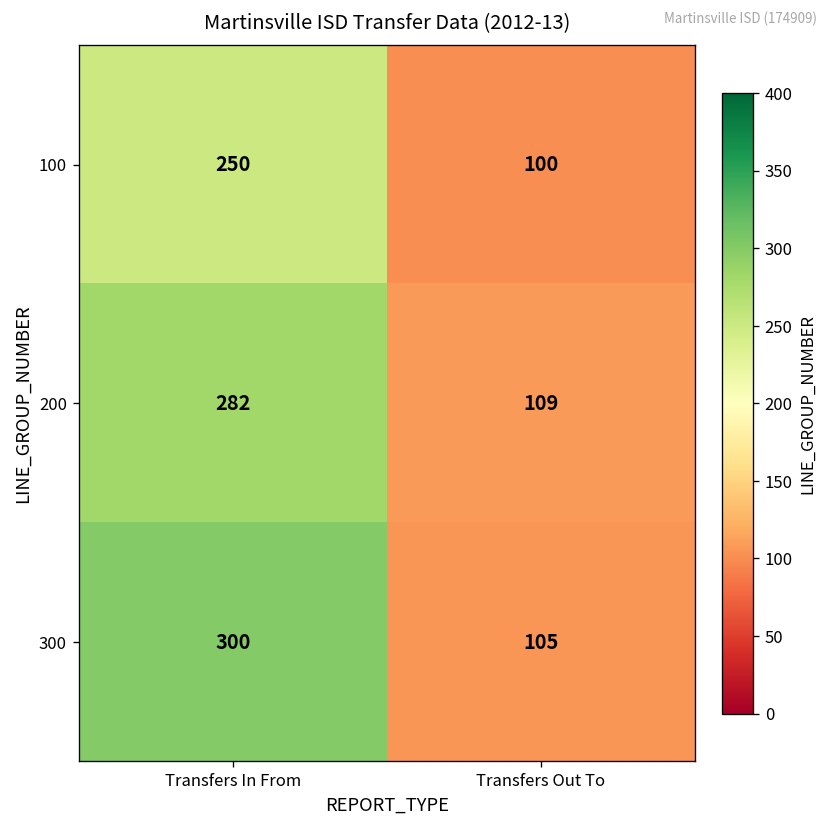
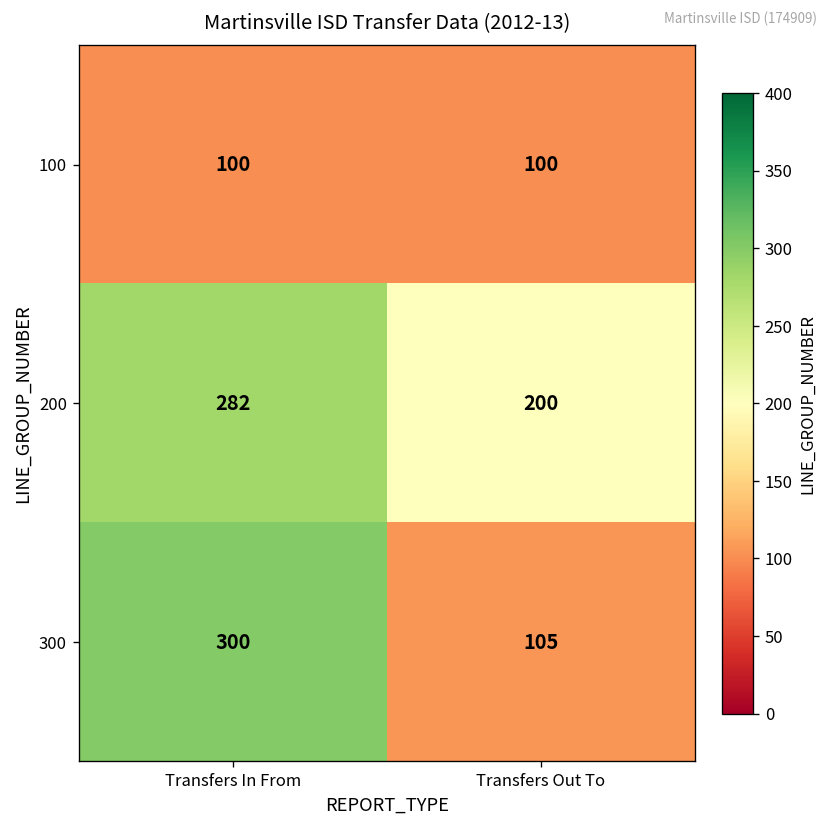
  {
    "100": {
-     "Transfers In From": 250,
+     "Transfers In From": 100,
      "Transfers Out To": 100
    },
    "200": {
      "Transfers In From": 282,
-     "Transfers Out To": 109
+     "Transfers Out To": 200
    },
    "300": {
      "Transfers In From": 300,
      "Transfers Out To": 105
    }
  }
